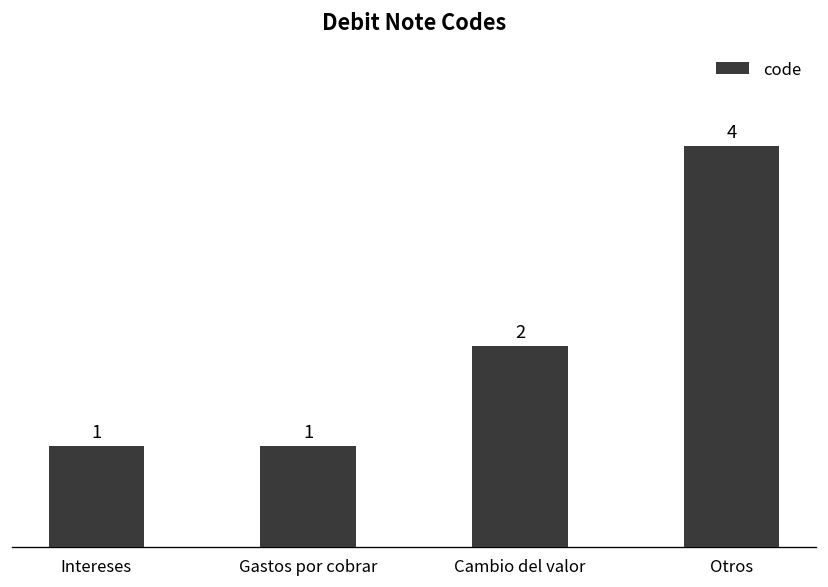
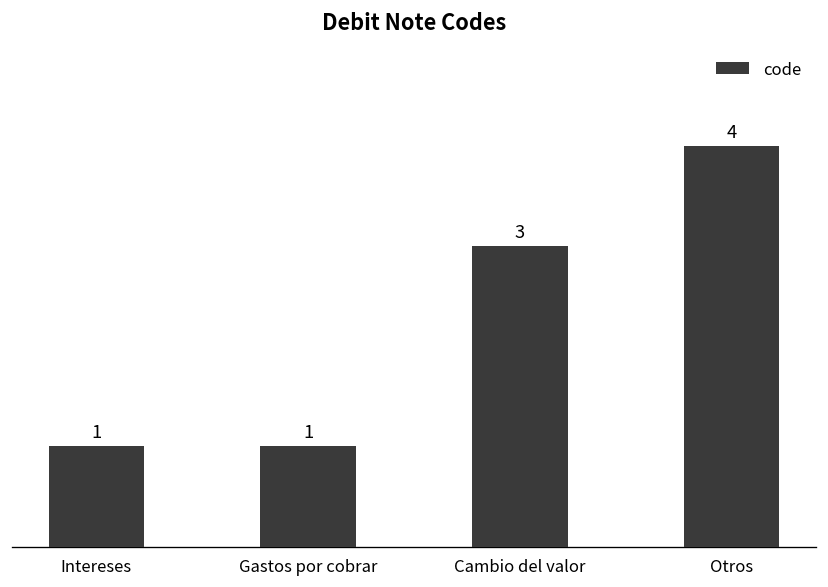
  {
    "Intereses": 1,
    "Gastos por cobrar": 1,
-   "Cambio del valor": 2,
+   "Cambio del valor": 3,
    "Otros": 4
  }
